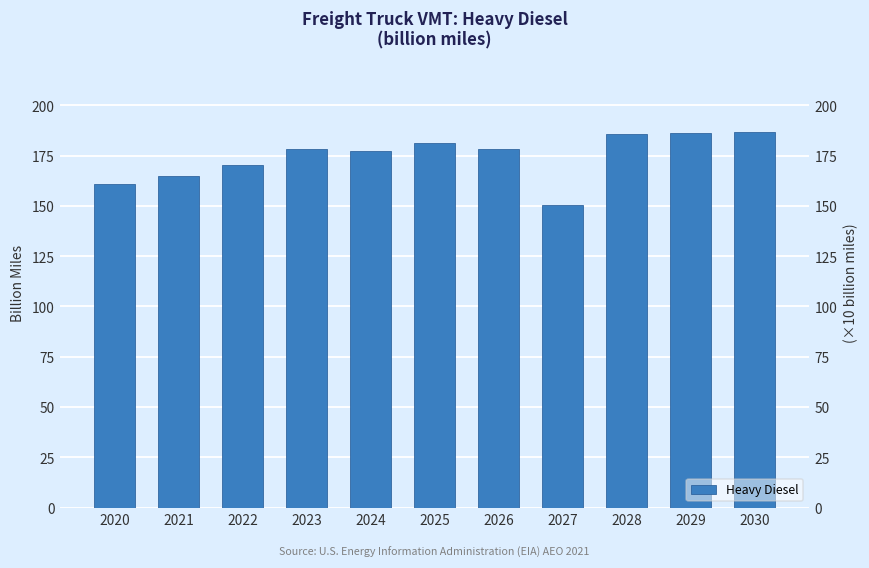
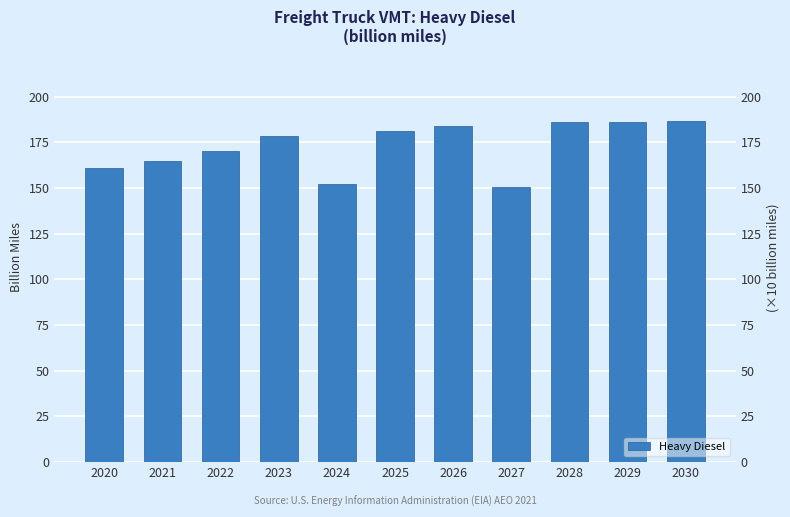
  {
    "2020": 161,
    "2021": 165,
    "2022": 170,
    "2023": 178,
-   "2024": 177,
+   "2024": 152,
    "2025": 181,
-   "2026": 178,
+   "2026": 184,
    "2027": 150,
    "2028": 186,
    "2029": 186,
    "2030": 187
  }
